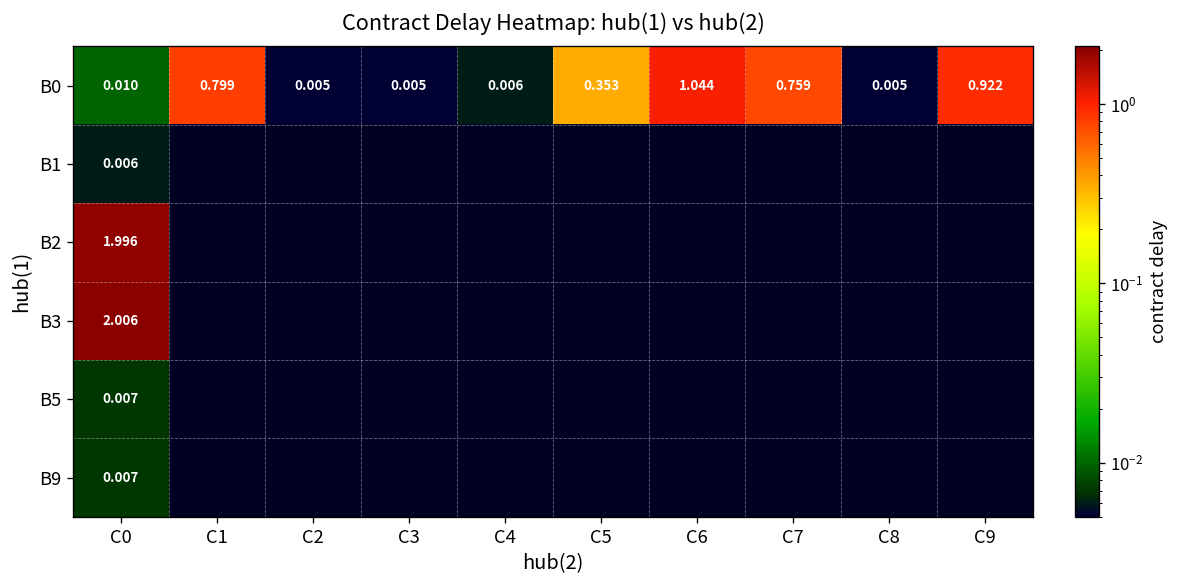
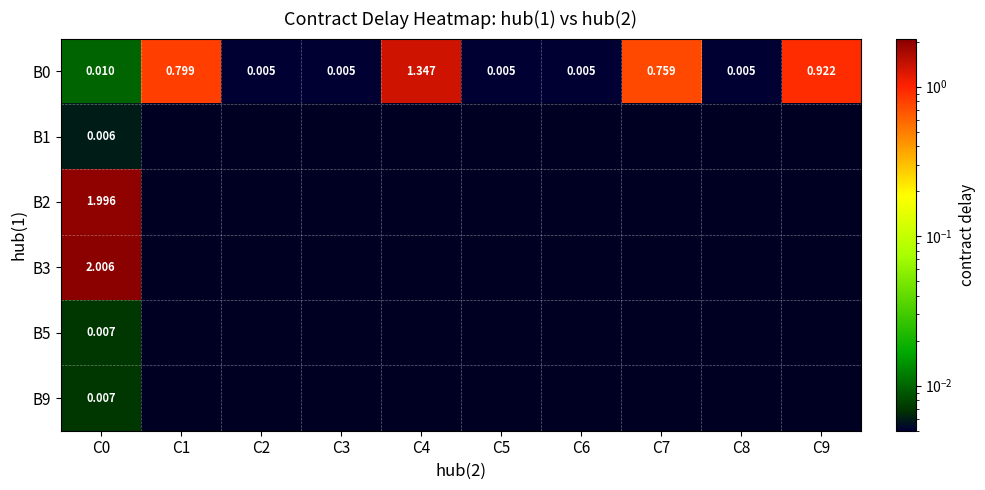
  {
    "B0": {
      "C0": 0.010,
      "C1": 0.799,
      "C2": 0.005,
      "C3": 0.005,
-     "C4": 0.006,
-     "C5": 0.353,
-     "C6": 1.044,
+     "C4": 1.347,
+     "C5": 0.005,
+     "C6": 0.005,
      "C7": 0.759,
      "C8": 0.005,
      "C9": 0.922
    },
    "B1": {
      "C0": 0.006
    },
    "B2": {
      "C0": 1.996
    },
    "B3": {
      "C0": 2.006
    },
    "B5": {
      "C0": 0.007
    },
    "B9": {
      "C0": 0.007
    }
  }
